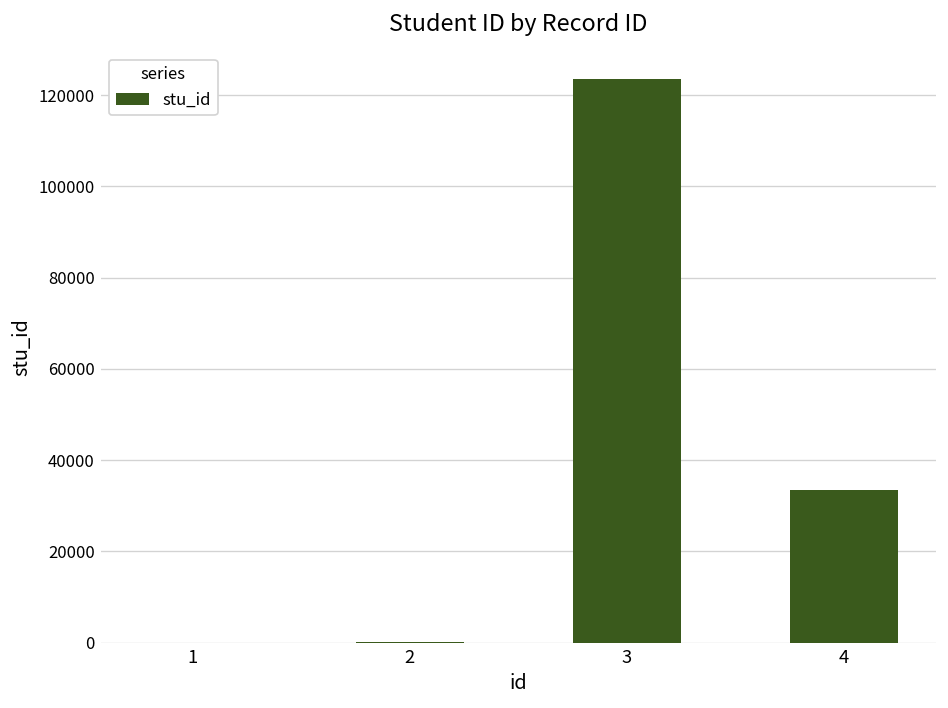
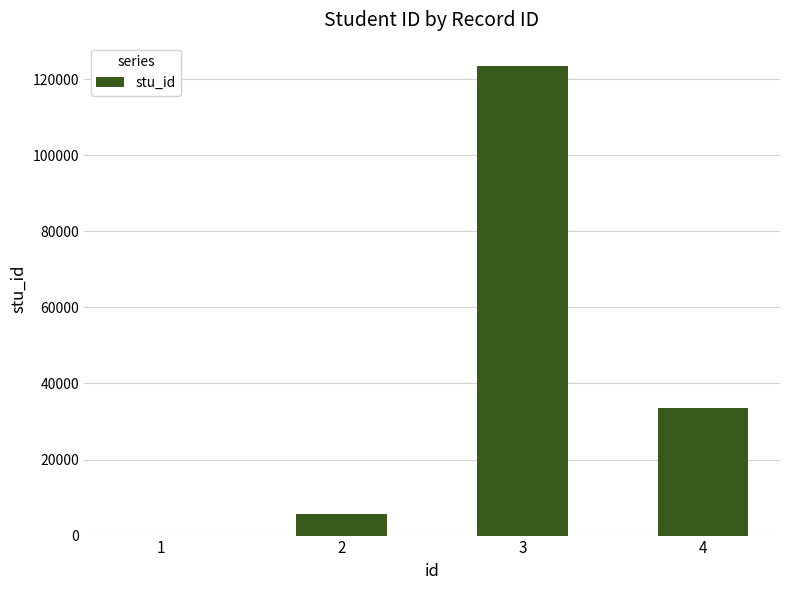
  {
-   "2": 0,
+   "2": 6000,
    "3": 123000,
    "4": 34000
  }
